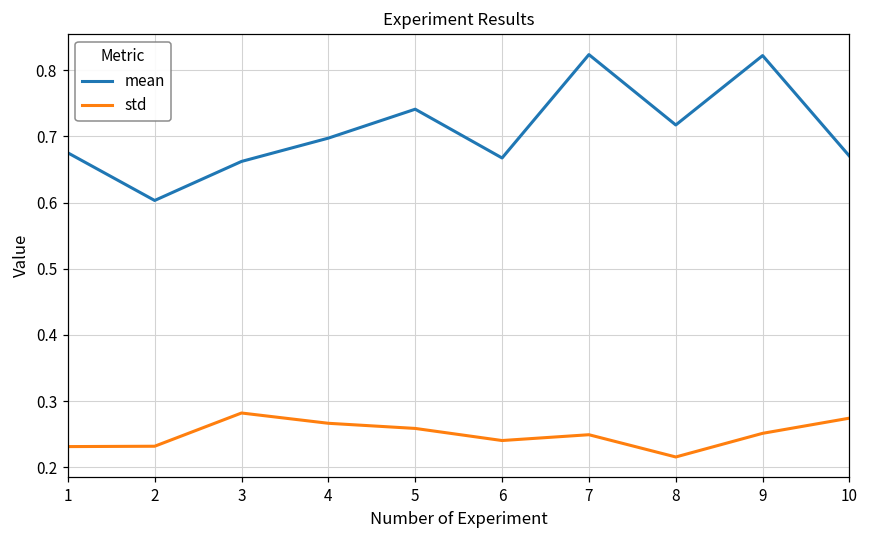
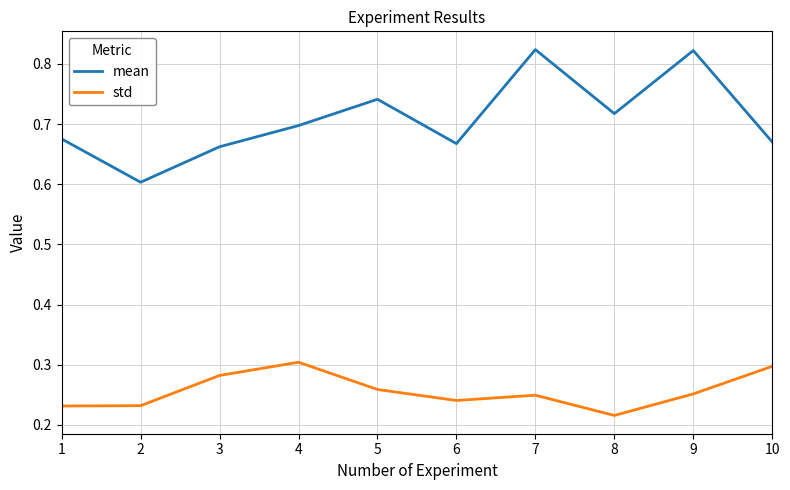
  {
    "mean": {
      "1": 0.68,
      "2": 0.60,
      "3": 0.66,
      "4": 0.70,
      "5": 0.74,
      "6": 0.67,
      "7": 0.82,
      "8": 0.72,
      "9": 0.82,
      "10": 0.67
    },
    "std": {
      "1": 0.23,
      "2": 0.23,
      "3": 0.28,
-     "4": 0.27,
+     "4": 0.30,
      "5": 0.26,
      "6": 0.24,
      "7": 0.25,
      "8": 0.22,
      "9": 0.25,
-     "10": 0.27
+     "10": 0.30
    }
  }
